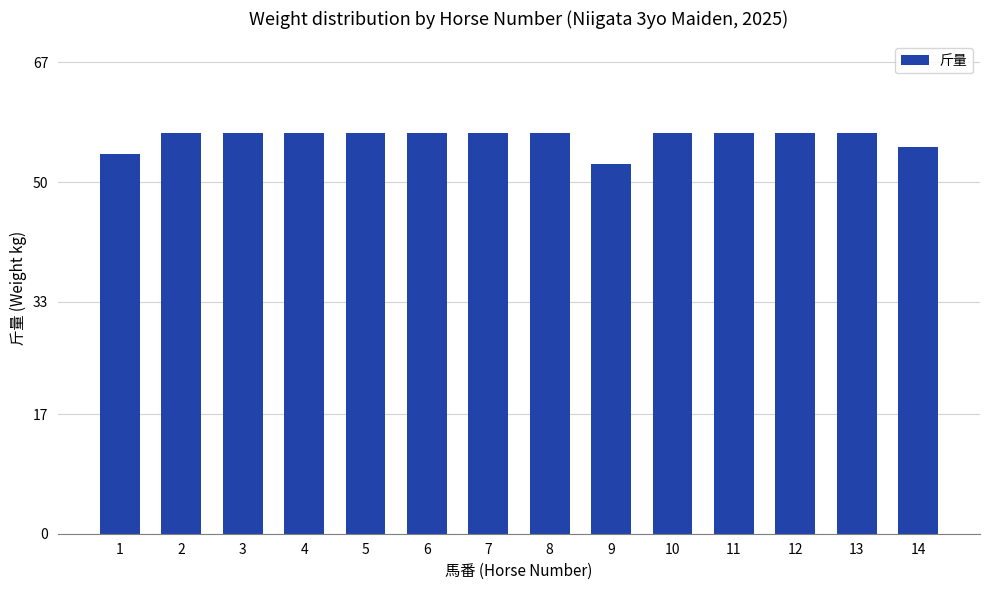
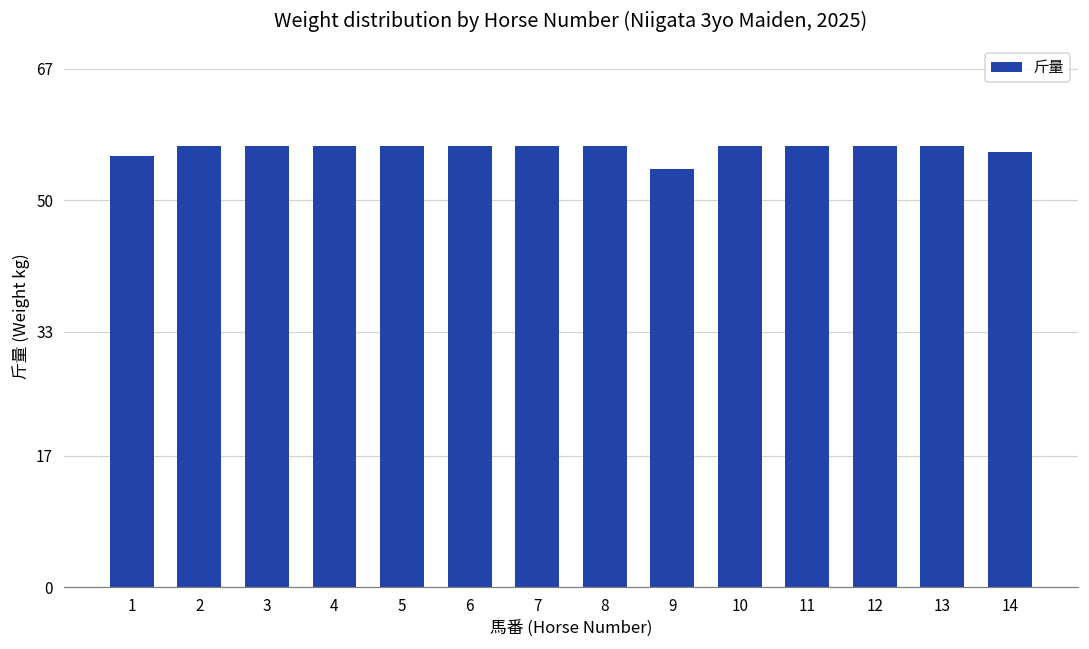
  {
-   "1": 54,
+   "1": 56,
    "2": 57,
    "3": 57,
    "4": 57,
    "5": 57,
    "6": 57,
    "7": 57,
    "8": 57,
-   "9": 53,
+   "9": 54,
    "10": 57,
    "11": 57,
    "12": 57,
    "13": 57,
-   "14": 55
+   "14": 56
  }
